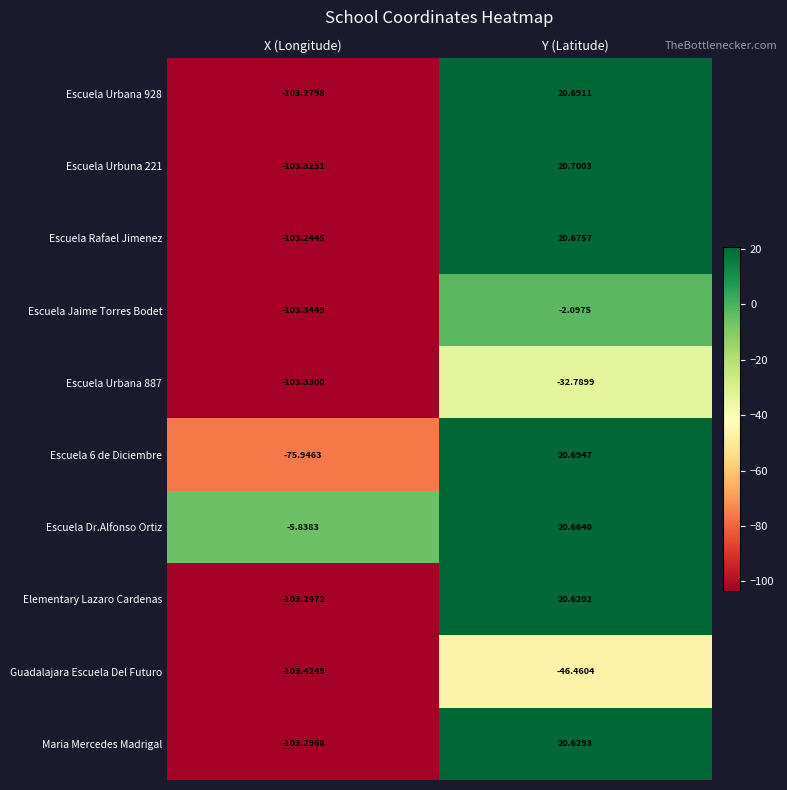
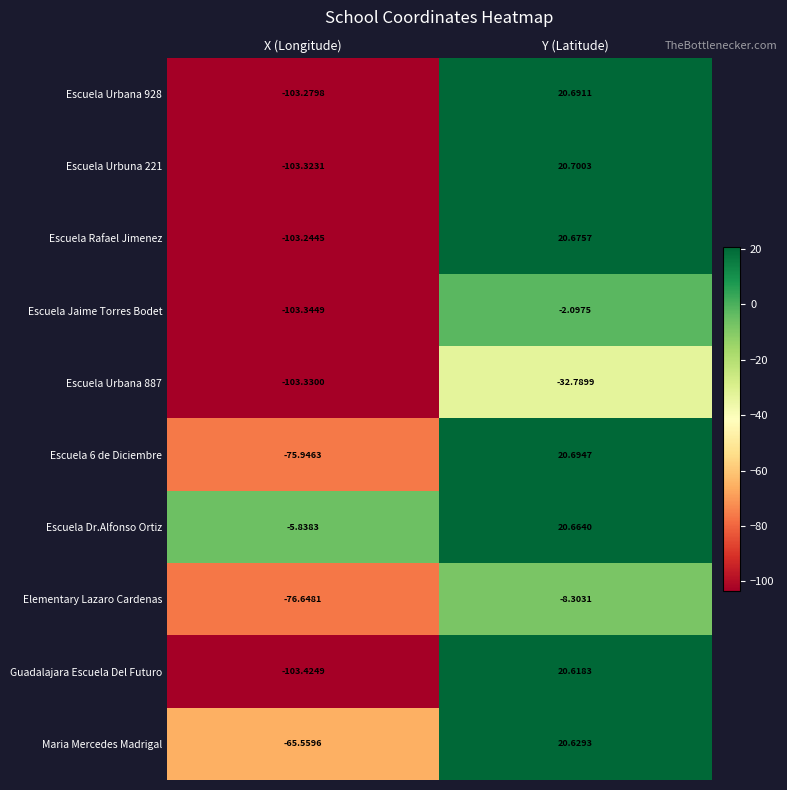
  {
    "Escuela Urbana 928": {
      "X (Longitude)": -103.2798,
      "Y (Latitude)": 20.6911
    },
    "Escuela Urbuna 221": {
      "X (Longitude)": -103.3231,
      "Y (Latitude)": 20.7003
    },
    "Escuela Rafael Jimenez": {
      "X (Longitude)": -103.2445,
      "Y (Latitude)": 20.6757
    },
    "Escuela Jaime Torres Bodet": {
      "X (Longitude)": -103.3449,
      "Y (Latitude)": -2.0975
    },
    "Escuela Urbana 887": {
      "X (Longitude)": -103.3300,
      "Y (Latitude)": -32.7899
    },
    "Escuela 6 de Diciembre": {
      "X (Longitude)": -75.9463,
      "Y (Latitude)": 20.6947
    },
    "Escuela Dr.Alfonso Ortiz": {
      "X (Longitude)": -5.8383,
      "Y (Latitude)": 20.6640
    },
    "Elementary Lazaro Cardenas": {
-     "X (Longitude)": -103.2472,
-     "Y (Latitude)": 20.6202
+     "X (Longitude)": -76.6481,
+     "Y (Latitude)": -8.3031
    },
    "Guadalajara Escuela Del Futuro": {
      "X (Longitude)": -103.4249,
-     "Y (Latitude)": -46.4604
+     "Y (Latitude)": 20.6183
    },
    "Maria Mercedes Madrigal": {
-     "X (Longitude)": -103.2968,
+     "X (Longitude)": -65.5596,
      "Y (Latitude)": 20.6293
    }
  }
